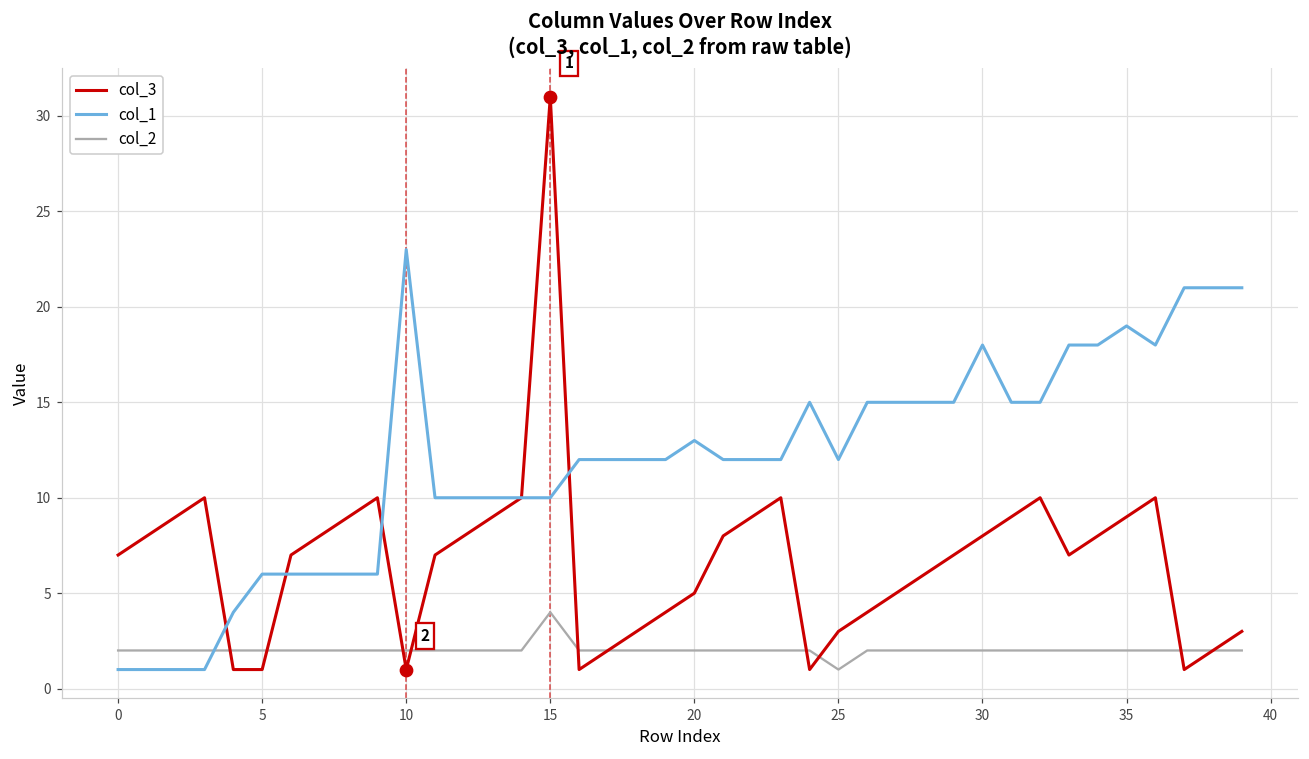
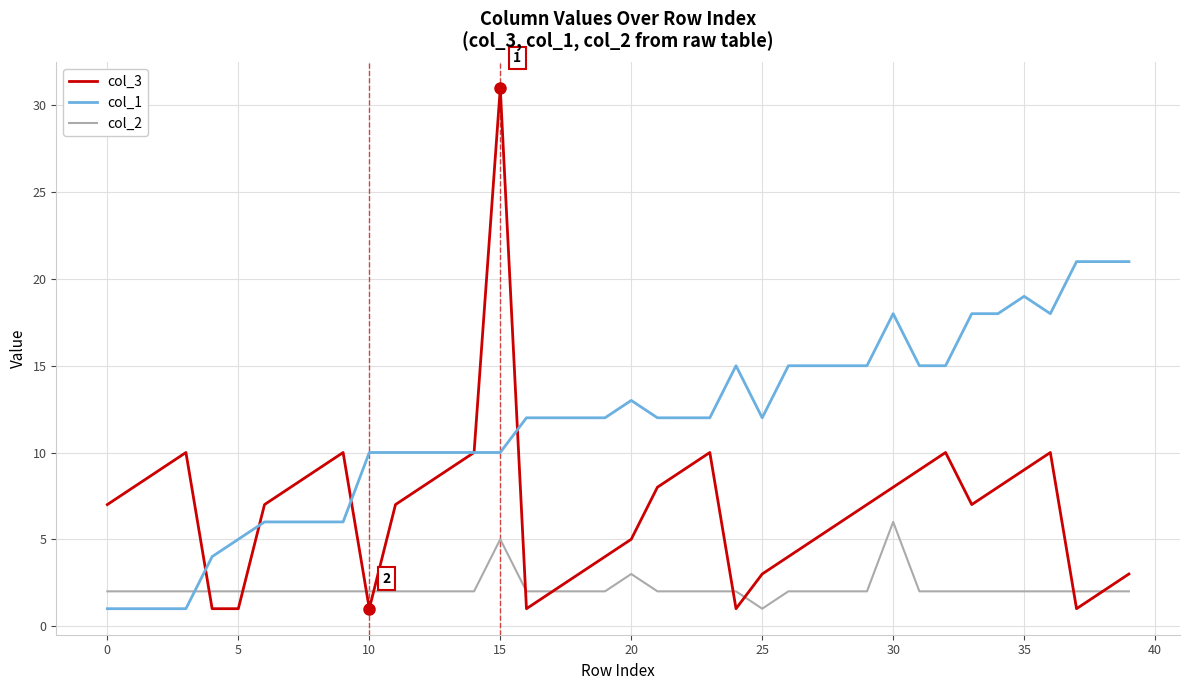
  {
    "col_1": {
      "0": 1,
-     "5": 6,
-     "10": 23,
+     "5": 5,
+     "10": 10,
      "15": 10,
      "20": 13,
      "25": 12,
      "30": 18,
      "35": 19
    },
    "col_2": {
      "0": 2,
      "5": 2,
-     "15": 4,
-     "20": 2,
+     "15": 5,
+     "20": 3,
      "25": 1,
-     "30": 2,
+     "30": 6,
      "35": 2
    }
  }
